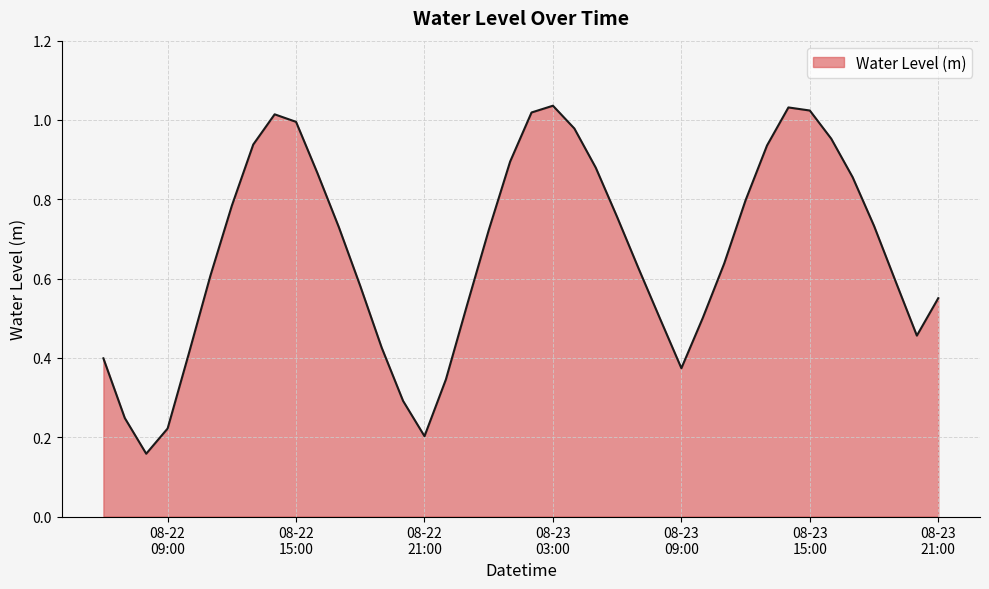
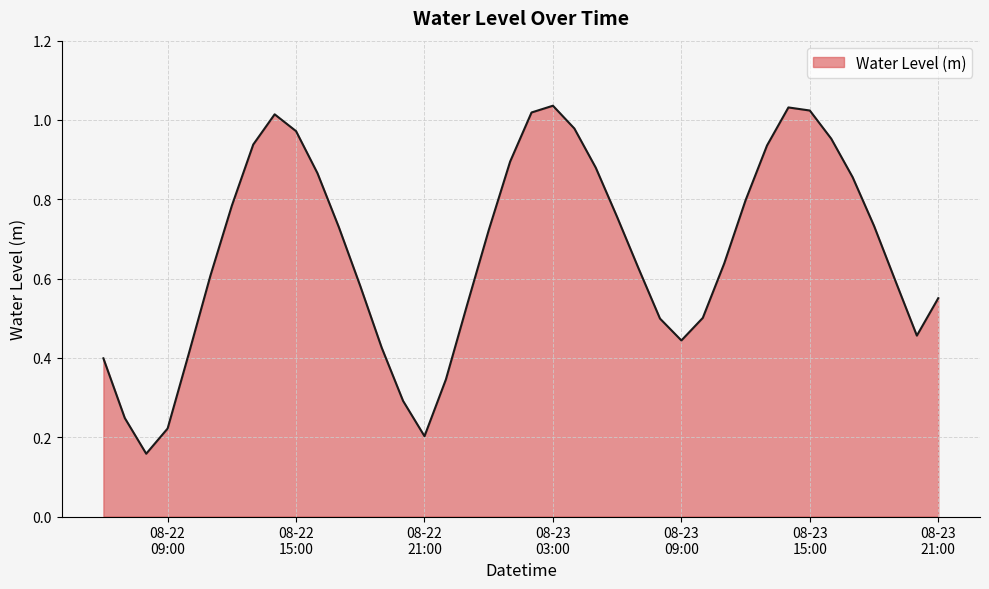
  {
    "08-22 09:00": 0.22,
-   "08-22 15:00": 1.00,
+   "08-22 15:00": 0.97,
    "08-22 21:00": 0.20,
    "08-23 03:00": 1.04,
-   "08-23 09:00": 0.37,
+   "08-23 09:00": 0.44,
    "08-23 15:00": 1.02,
    "08-23 21:00": 0.55
  }
